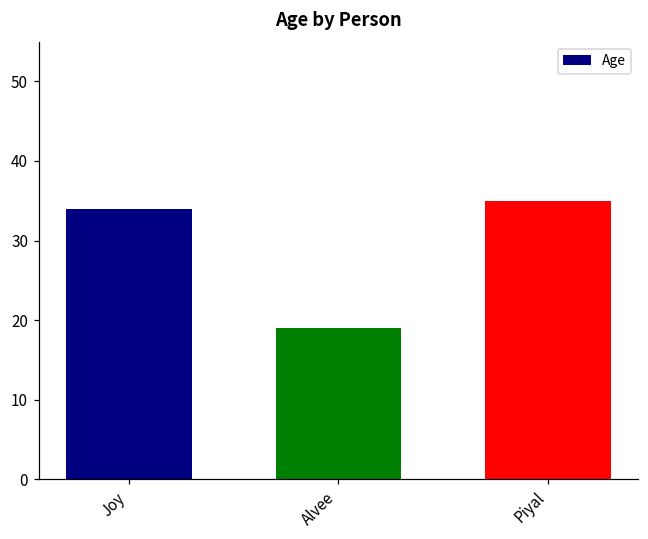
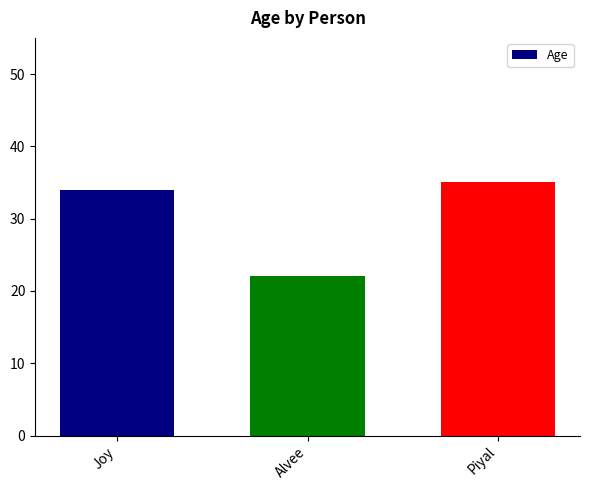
  {
    "Joy": 34,
-   "Alvee": 19,
+   "Alvee": 22,
    "Piyal": 35
  }
